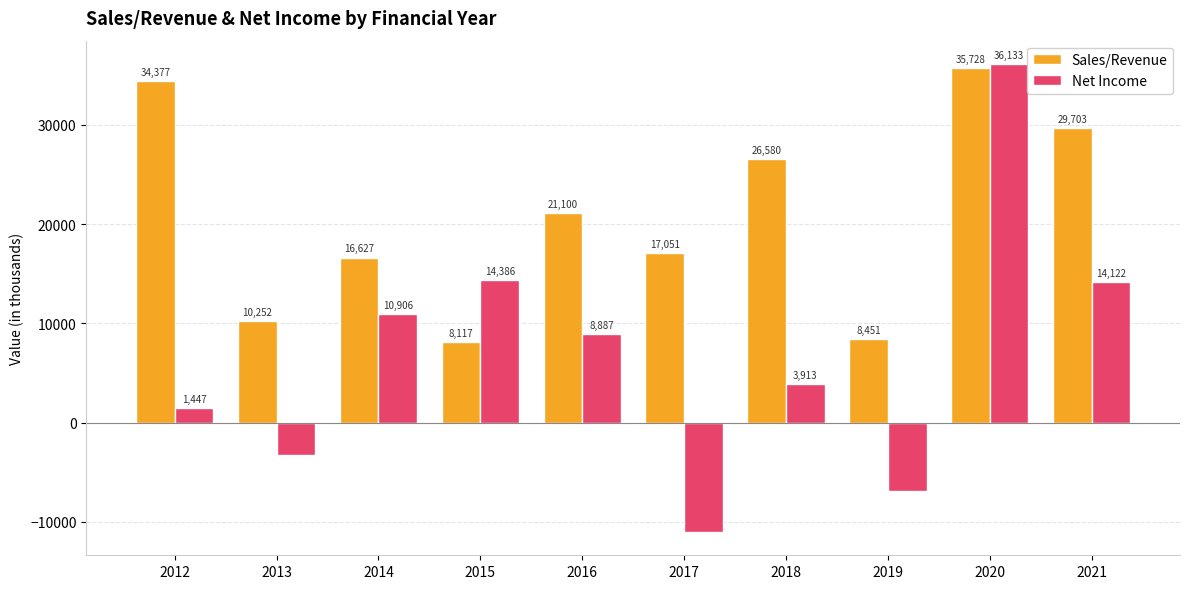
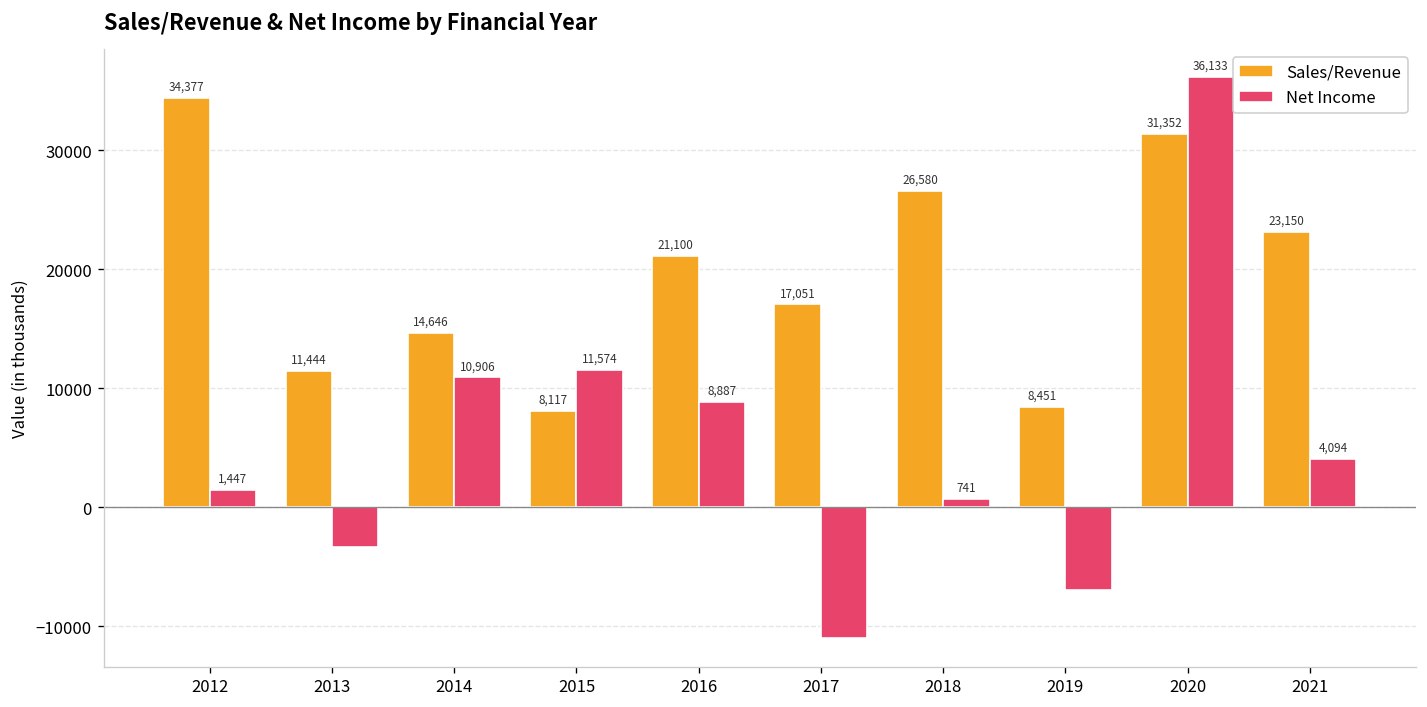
  {
    "Sales/Revenue": {
      "2012": "34,377",
-     "2013": "10,252",
-     "2014": "16,627",
+     "2013": "11,444",
+     "2014": "14,646",
      "2015": "8,117",
      "2016": "21,100",
      "2017": "17,051",
      "2018": "26,580",
      "2019": "8,451",
-     "2020": "35,728",
-     "2021": "29,703"
+     "2020": "31,352",
+     "2021": "23,150"
    },
    "Net Income": {
      "2012": "1,447",
      "2014": "10,906",
-     "2015": "14,386",
+     "2015": "11,574",
      "2016": "8,887",
-     "2018": "3,913",
+     "2018": "741",
      "2020": "36,133",
-     "2021": "14,122"
+     "2021": "4,094"
    }
  }
